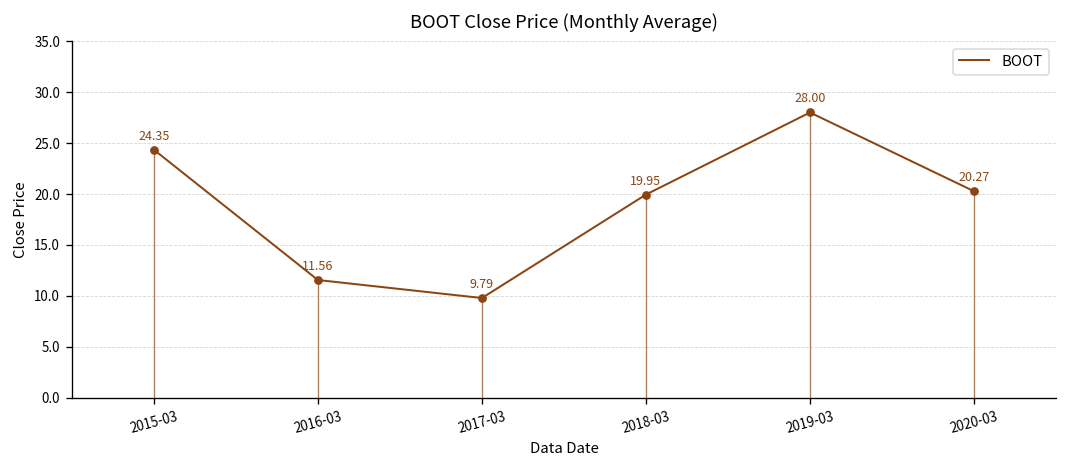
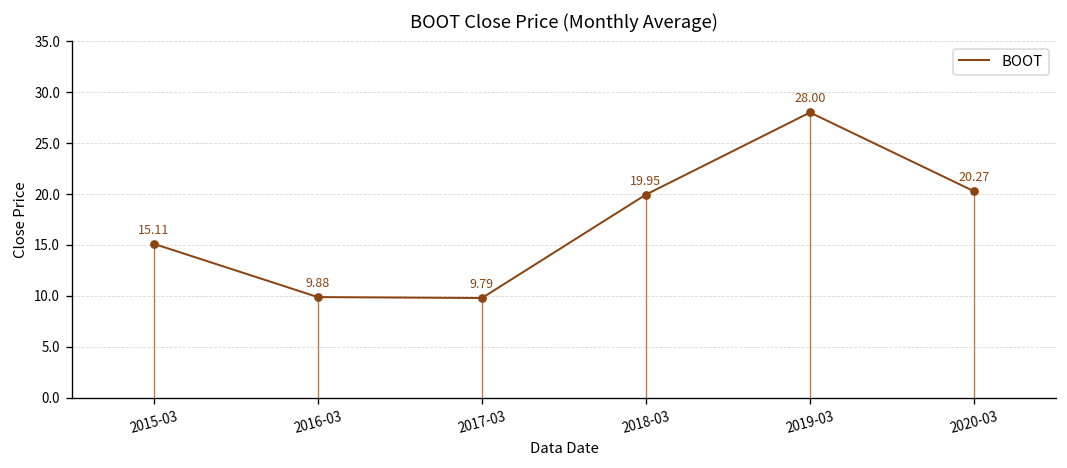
  {
-   "2015-03": 24.35,
-   "2016-03": 11.56,
+   "2015-03": 15.11,
+   "2016-03": 9.88,
    "2017-03": 9.79,
    "2018-03": 19.95,
    "2019-03": 28.00,
    "2020-03": 20.27
  }
